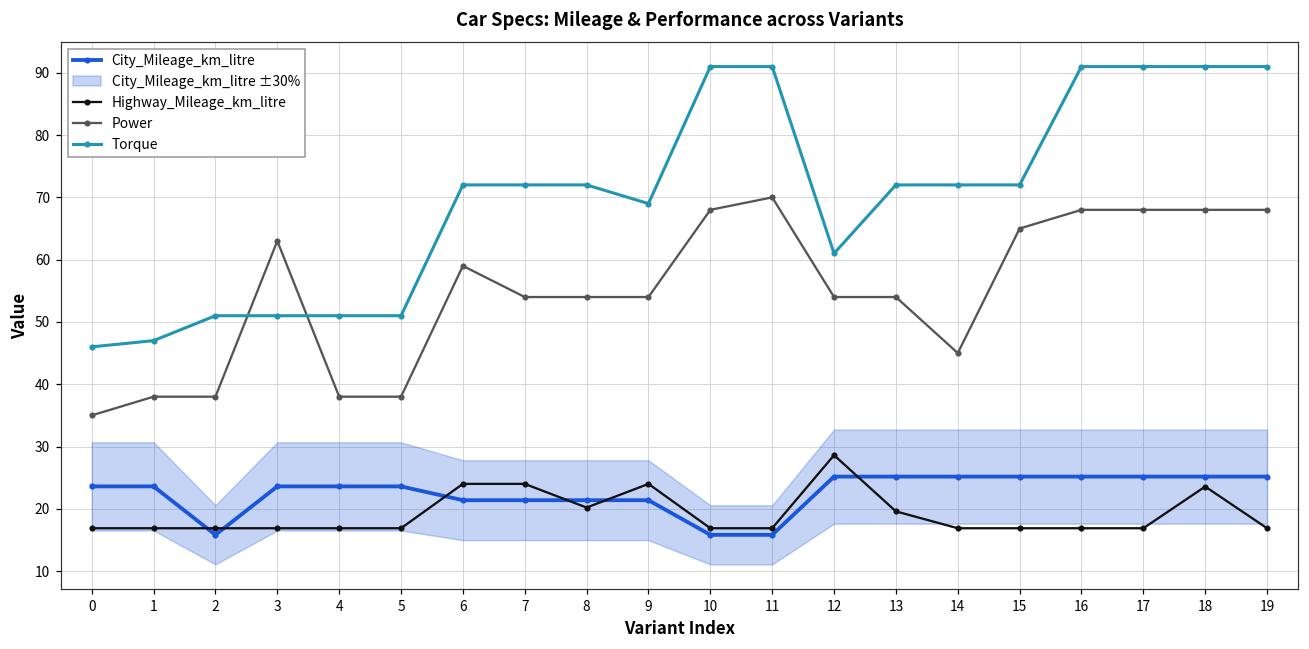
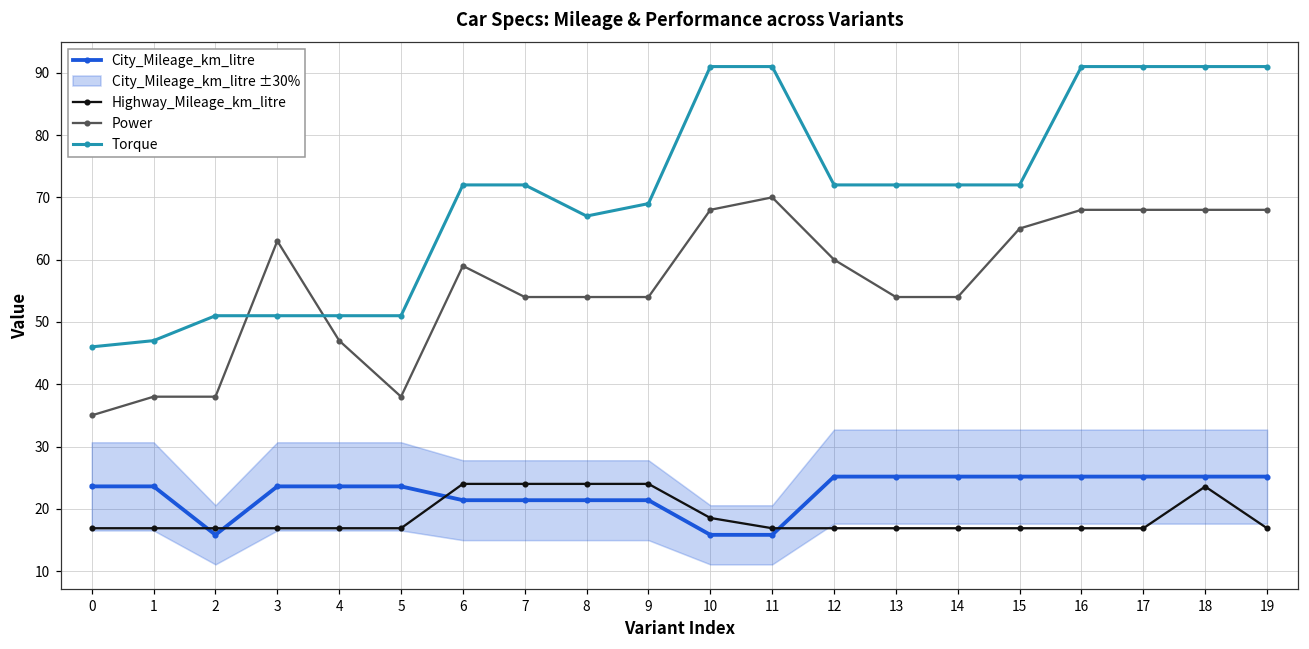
  {
    "Highway_Mileage_km_litre": {
      "0": 17,
      "1": 17,
      "2": 17,
      "3": 17,
      "4": 17,
      "5": 17,
      "6": 24,
      "7": 24,
-     "8": 20,
+     "8": 24,
      "9": 24,
-     "10": 17,
+     "10": 19,
      "11": 17,
-     "12": 29,
-     "13": 20,
+     "12": 17,
+     "13": 17,
      "14": 17,
      "15": 17,
      "16": 17,
      "17": 17,
      "18": 24,
      "19": 17
    },
    "Power": {
      "0": 35,
      "1": 38,
      "2": 38,
      "3": 63,
-     "4": 38,
+     "4": 47,
      "5": 38,
      "6": 59,
      "7": 54,
      "8": 54,
      "9": 54,
      "10": 68,
      "11": 70,
-     "12": 54,
+     "12": 60,
      "13": 54,
-     "14": 45,
+     "14": 54,
      "15": 65,
      "16": 68,
      "17": 68,
      "18": 68,
      "19": 68
    },
    "Torque": {
      "0": 46,
      "1": 47,
      "2": 51,
      "3": 51,
      "4": 51,
      "5": 51,
      "6": 72,
      "7": 72,
-     "8": 72,
+     "8": 67,
      "9": 69,
      "10": 91,
      "11": 91,
-     "12": 61,
+     "12": 72,
      "13": 72,
      "14": 72,
      "15": 72,
      "16": 91,
      "17": 91,
      "18": 91,
      "19": 91
    }
  }
